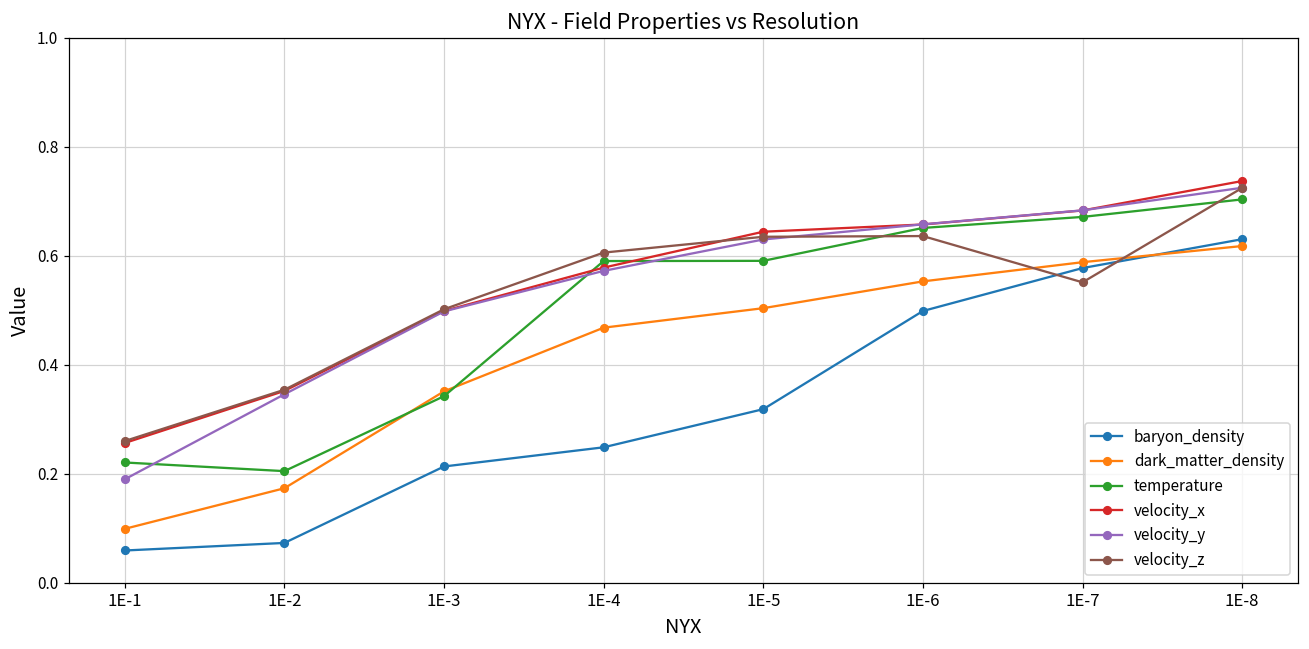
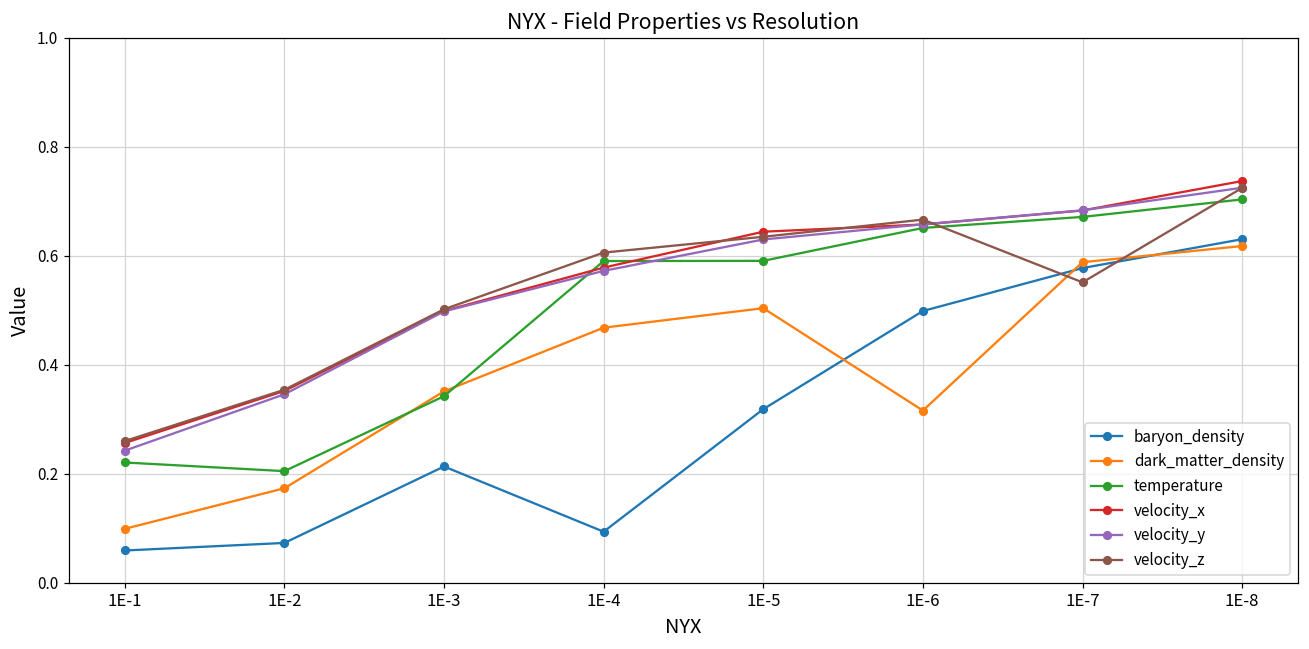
  {
    "baryon_density": {
      "1E-1": 0.06,
      "1E-2": 0.07,
      "1E-3": 0.21,
-     "1E-4": 0.25,
+     "1E-4": 0.09,
      "1E-5": 0.32,
      "1E-6": 0.50,
      "1E-7": 0.58,
      "1E-8": 0.63
    },
    "dark_matter_density": {
      "1E-1": 0.10,
      "1E-2": 0.17,
      "1E-3": 0.35,
      "1E-4": 0.47,
      "1E-5": 0.50,
-     "1E-6": 0.55,
+     "1E-6": 0.32,
      "1E-7": 0.59,
      "1E-8": 0.62
    },
    "temperature": {
      "1E-1": 0.22,
      "1E-2": 0.20,
      "1E-3": 0.34,
      "1E-4": 0.59,
      "1E-5": 0.59,
      "1E-6": 0.65,
      "1E-7": 0.67,
      "1E-8": 0.70
    },
    "velocity_x": {
      "1E-4": 0.58,
      "1E-5": 0.64,
      "1E-8": 0.74
    },
    "velocity_y": {
-     "1E-1": 0.19,
+     "1E-1": 0.24,
      "1E-2": 0.35,
      "1E-4": 0.57
    },
    "velocity_z": {
      "1E-4": 0.61,
-     "1E-6": 0.64,
+     "1E-6": 0.67,
      "1E-7": 0.55
    }
  }
